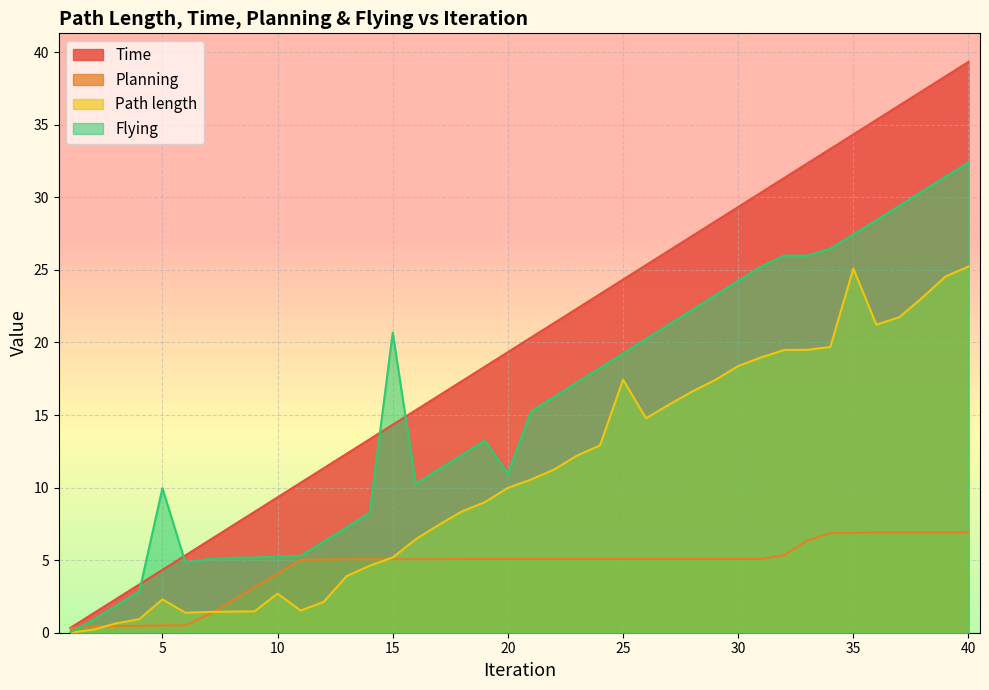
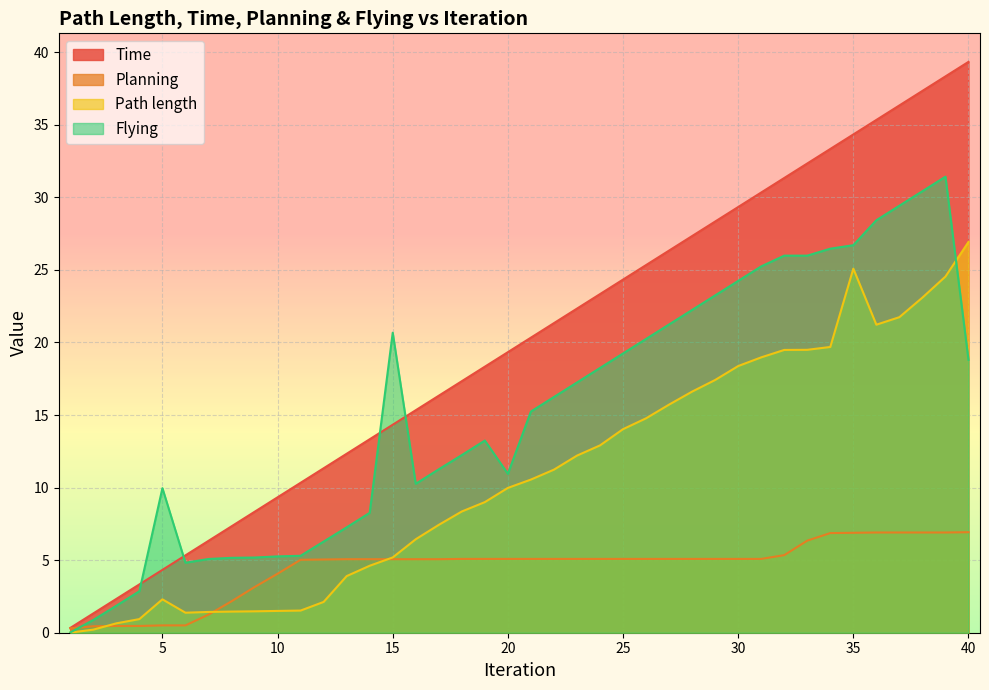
  {
    "Path length": {
      "5": 2.3,
-     "10": 2.7,
+     "10": 1.5,
      "20": 10.0,
-     "25": 17.4,
+     "25": 14.0,
      "30": 18.4,
      "35": 25.1,
-     "40": 25.2
+     "40": 26.9
    },
    "Flying": {
      "5": 10.0,
      "10": 5.3,
      "15": 20.7,
      "20": 11.0,
      "25": 19.2,
      "30": 24.2,
-     "35": 27.4,
-     "40": 32.4
+     "35": 26.7,
+     "40": 18.8
    }
  }
